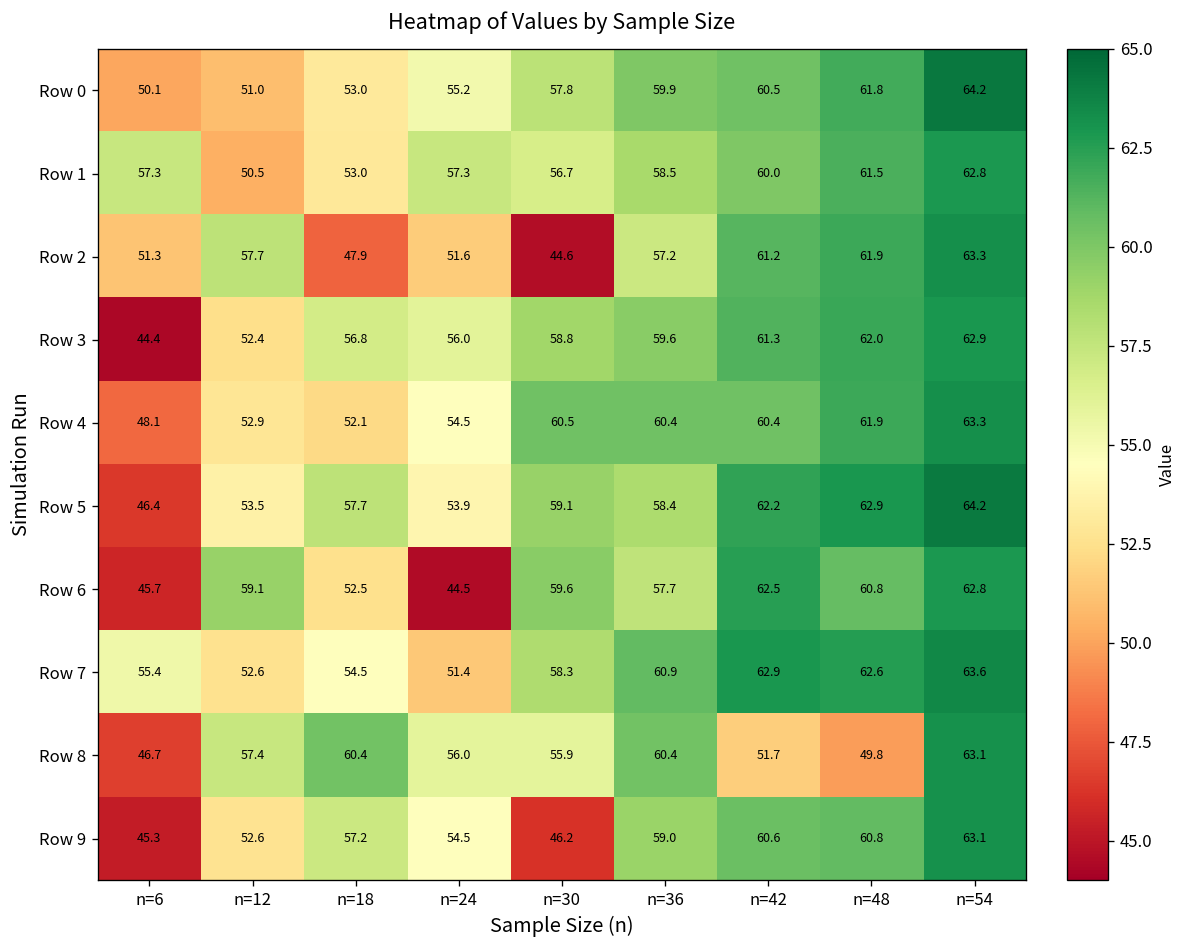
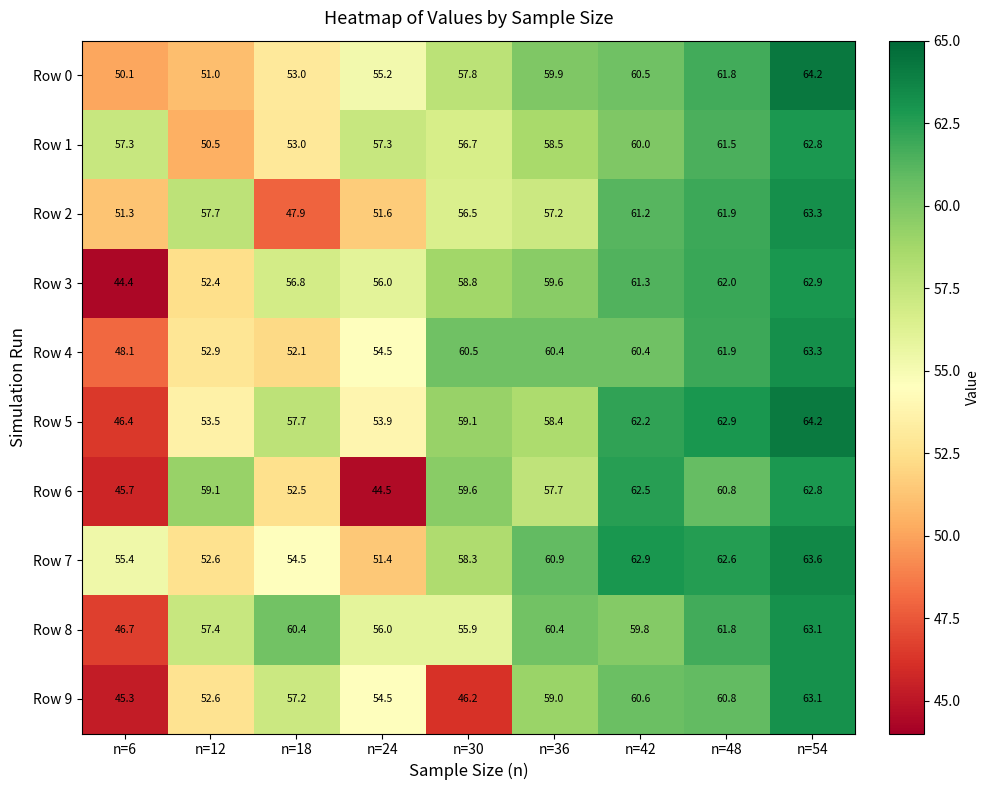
  {
    "Row 0": {
      "n=6": 50.1,
      "n=12": 51.0,
      "n=18": 53.0,
      "n=24": 55.2,
      "n=30": 57.8,
      "n=36": 59.9,
      "n=42": 60.5,
      "n=48": 61.8,
      "n=54": 64.2
    },
    "Row 1": {
      "n=6": 57.3,
      "n=12": 50.5,
      "n=18": 53.0,
      "n=24": 57.3,
      "n=30": 56.7,
      "n=36": 58.5,
      "n=42": 60.0,
      "n=48": 61.5,
      "n=54": 62.8
    },
    "Row 2": {
      "n=6": 51.3,
      "n=12": 57.7,
      "n=18": 47.9,
      "n=24": 51.6,
-     "n=30": 44.6,
+     "n=30": 56.5,
      "n=36": 57.2,
      "n=42": 61.2,
      "n=48": 61.9,
      "n=54": 63.3
    },
    "Row 3": {
      "n=6": 44.4,
      "n=12": 52.4,
      "n=18": 56.8,
      "n=24": 56.0,
      "n=30": 58.8,
      "n=36": 59.6,
      "n=42": 61.3,
      "n=48": 62.0,
      "n=54": 62.9
    },
    "Row 4": {
      "n=6": 48.1,
      "n=12": 52.9,
      "n=18": 52.1,
      "n=24": 54.5,
      "n=30": 60.5,
      "n=36": 60.4,
      "n=42": 60.4,
      "n=48": 61.9,
      "n=54": 63.3
    },
    "Row 5": {
      "n=6": 46.4,
      "n=12": 53.5,
      "n=18": 57.7,
      "n=24": 53.9,
      "n=30": 59.1,
      "n=36": 58.4,
      "n=42": 62.2,
      "n=48": 62.9,
      "n=54": 64.2
    },
    "Row 6": {
      "n=6": 45.7,
      "n=12": 59.1,
      "n=18": 52.5,
      "n=24": 44.5,
      "n=30": 59.6,
      "n=36": 57.7,
      "n=42": 62.5,
      "n=48": 60.8,
      "n=54": 62.8
    },
    "Row 7": {
      "n=6": 55.4,
      "n=12": 52.6,
      "n=18": 54.5,
      "n=24": 51.4,
      "n=30": 58.3,
      "n=36": 60.9,
      "n=42": 62.9,
      "n=48": 62.6,
      "n=54": 63.6
    },
    "Row 8": {
      "n=6": 46.7,
      "n=12": 57.4,
      "n=18": 60.4,
      "n=24": 56.0,
      "n=30": 55.9,
      "n=36": 60.4,
-     "n=42": 51.7,
-     "n=48": 49.8,
+     "n=42": 59.8,
+     "n=48": 61.8,
      "n=54": 63.1
    },
    "Row 9": {
      "n=6": 45.3,
      "n=12": 52.6,
      "n=18": 57.2,
      "n=24": 54.5,
      "n=30": 46.2,
      "n=36": 59.0,
      "n=42": 60.6,
      "n=48": 60.8,
      "n=54": 63.1
    }
  }
